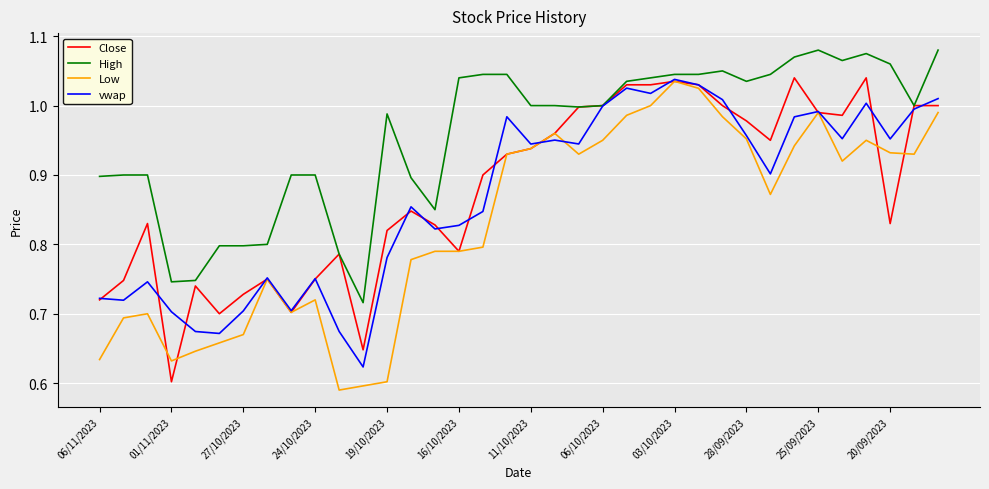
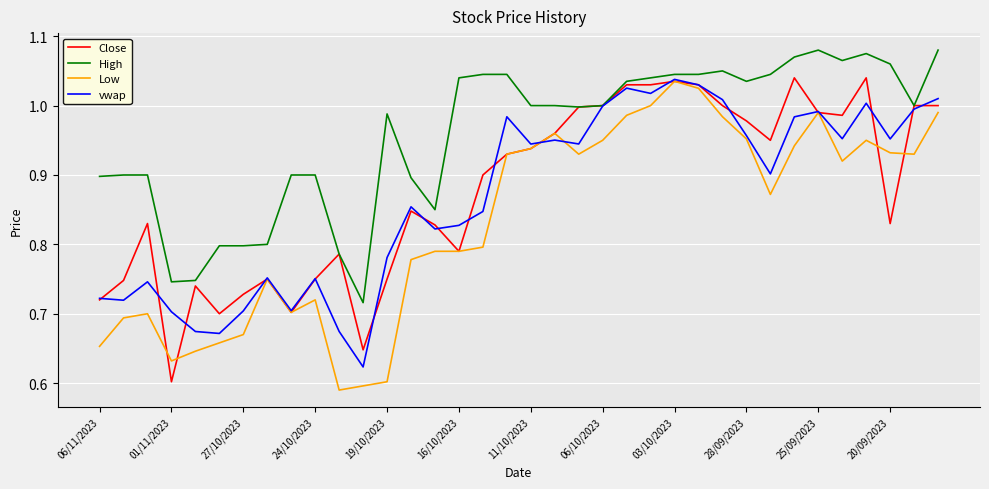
  {
    "Close": {
      "01/11/2023": 0.60,
      "27/10/2023": 0.73,
-     "19/10/2023": 0.82,
+     "19/10/2023": 0.75,
      "28/09/2023": 0.98,
      "20/09/2023": 0.83
    },
    "High": {
      "06/11/2023": 0.90,
      "01/11/2023": 0.75,
      "27/10/2023": 0.80,
      "24/10/2023": 0.90,
      "19/10/2023": 0.99,
      "16/10/2023": 1.04,
      "11/10/2023": 1.00,
      "03/10/2023": 1.05,
      "28/09/2023": 1.04,
      "25/09/2023": 1.08,
      "20/09/2023": 1.06
    },
    "Low": {
-     "06/11/2023": 0.63,
+     "06/11/2023": 0.65,
      "01/11/2023": 0.63,
      "27/10/2023": 0.67,
      "24/10/2023": 0.72,
      "19/10/2023": 0.60,
      "06/10/2023": 0.95,
      "28/09/2023": 0.95,
      "20/09/2023": 0.93
    },
    "vwap": {
      "01/11/2023": 0.70,
      "27/10/2023": 0.70,
      "19/10/2023": 0.78,
      "16/10/2023": 0.83,
      "11/10/2023": 0.94,
      "28/09/2023": 0.96,
      "20/09/2023": 0.95
    }
  }
